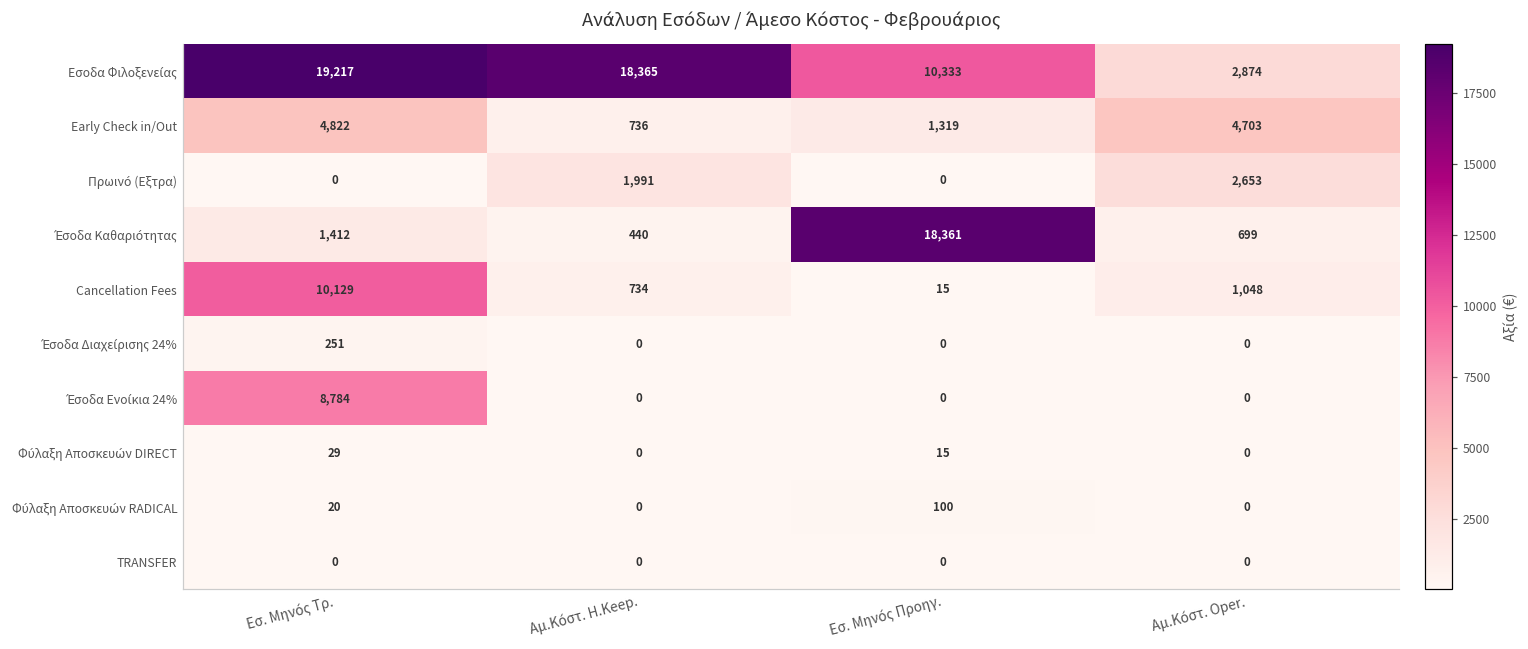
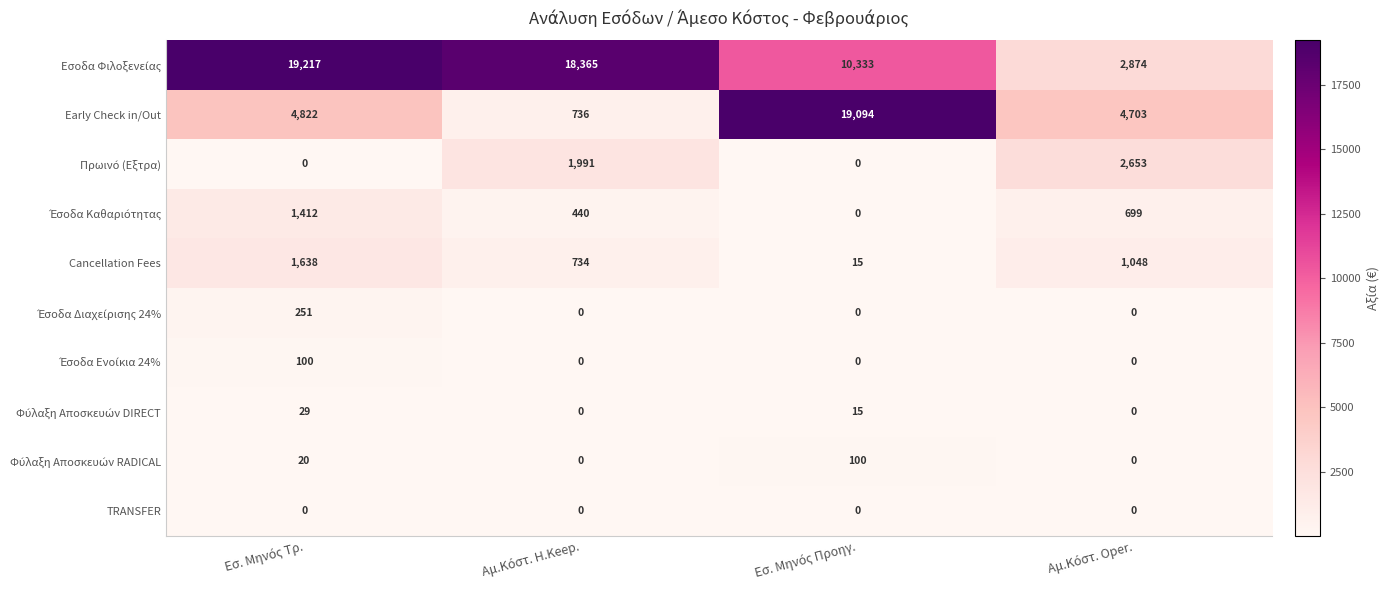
  {
    "Εσοδα Φιλοξενείας": {
      "Εσ. Μηνός Τρ.": "19,217",
      "Αμ.Κόστ. H.Keep.": "18,365",
      "Εσ. Μηνός Προηγ.": "10,333",
      "Αμ.Κόστ. Oper.": "2,874"
    },
    "Early Check in/Out": {
      "Εσ. Μηνός Τρ.": "4,822",
      "Αμ.Κόστ. H.Keep.": "736",
-     "Εσ. Μηνός Προηγ.": "1,319",
+     "Εσ. Μηνός Προηγ.": "19,094",
      "Αμ.Κόστ. Oper.": "4,703"
    },
    "Πρωινό (Εξτρα)": {
      "Εσ. Μηνός Τρ.": "0",
      "Αμ.Κόστ. H.Keep.": "1,991",
      "Εσ. Μηνός Προηγ.": "0",
      "Αμ.Κόστ. Oper.": "2,653"
    },
    "Έσοδα Καθαριότητας": {
      "Εσ. Μηνός Τρ.": "1,412",
      "Αμ.Κόστ. H.Keep.": "440",
-     "Εσ. Μηνός Προηγ.": "18,361",
+     "Εσ. Μηνός Προηγ.": "0",
      "Αμ.Κόστ. Oper.": "699"
    },
    "Cancellation Fees": {
-     "Εσ. Μηνός Τρ.": "10,129",
+     "Εσ. Μηνός Τρ.": "1,638",
      "Αμ.Κόστ. H.Keep.": "734",
      "Εσ. Μηνός Προηγ.": "15",
      "Αμ.Κόστ. Oper.": "1,048"
    },
    "Έσοδα Διαχείρισης 24%": {
      "Εσ. Μηνός Τρ.": "251",
      "Αμ.Κόστ. H.Keep.": "0",
      "Εσ. Μηνός Προηγ.": "0",
      "Αμ.Κόστ. Oper.": "0"
    },
    "Έσοδα Ενοίκια 24%": {
-     "Εσ. Μηνός Τρ.": "8,784",
+     "Εσ. Μηνός Τρ.": "100",
      "Αμ.Κόστ. H.Keep.": "0",
      "Εσ. Μηνός Προηγ.": "0",
      "Αμ.Κόστ. Oper.": "0"
    },
    "Φύλαξη Αποσκευών DIRECT": {
      "Εσ. Μηνός Τρ.": "29",
      "Αμ.Κόστ. H.Keep.": "0",
      "Εσ. Μηνός Προηγ.": "15",
      "Αμ.Κόστ. Oper.": "0"
    },
    "Φύλαξη Αποσκευών RADICAL": {
      "Εσ. Μηνός Τρ.": "20",
      "Αμ.Κόστ. H.Keep.": "0",
      "Εσ. Μηνός Προηγ.": "100",
      "Αμ.Κόστ. Oper.": "0"
    },
    "TRANSFER": {
      "Εσ. Μηνός Τρ.": "0",
      "Αμ.Κόστ. H.Keep.": "0",
      "Εσ. Μηνός Προηγ.": "0",
      "Αμ.Κόστ. Oper.": "0"
    }
  }
